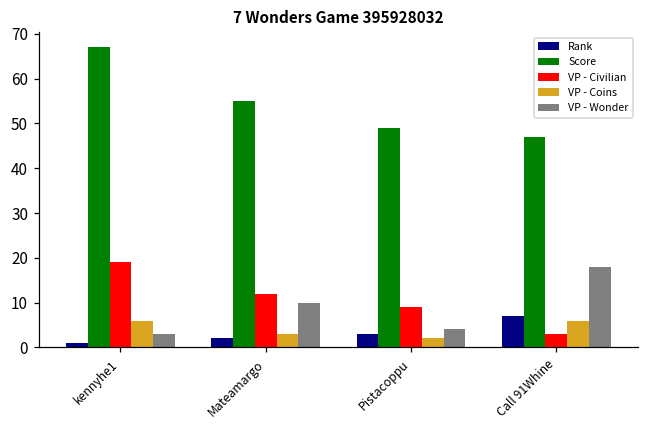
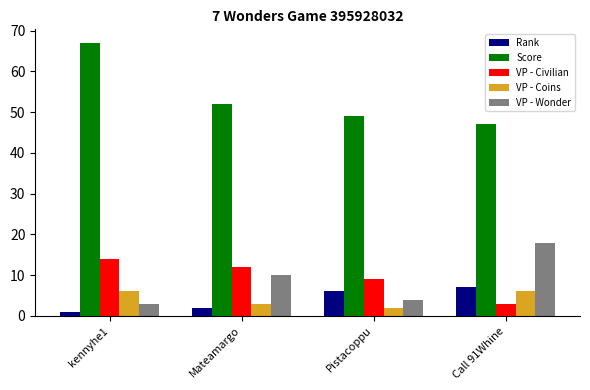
  {
    "Rank": {
      "kennyhe1": 1,
      "Mateamargo": 2,
-     "Pistacoppu": 3,
+     "Pistacoppu": 6,
      "Call 91Whine": 7
    },
    "Score": {
      "kennyhe1": 67,
-     "Mateamargo": 55,
+     "Mateamargo": 52,
      "Pistacoppu": 49,
      "Call 91Whine": 47
    },
    "VP - Civilian": {
-     "kennyhe1": 19,
+     "kennyhe1": 14,
      "Mateamargo": 12,
      "Pistacoppu": 9,
      "Call 91Whine": 3
    },
    "VP - Coins": {
      "kennyhe1": 6,
      "Mateamargo": 3,
      "Pistacoppu": 2,
      "Call 91Whine": 6
    },
    "VP - Wonder": {
      "kennyhe1": 3,
      "Mateamargo": 10,
      "Pistacoppu": 4,
      "Call 91Whine": 18
    }
  }
